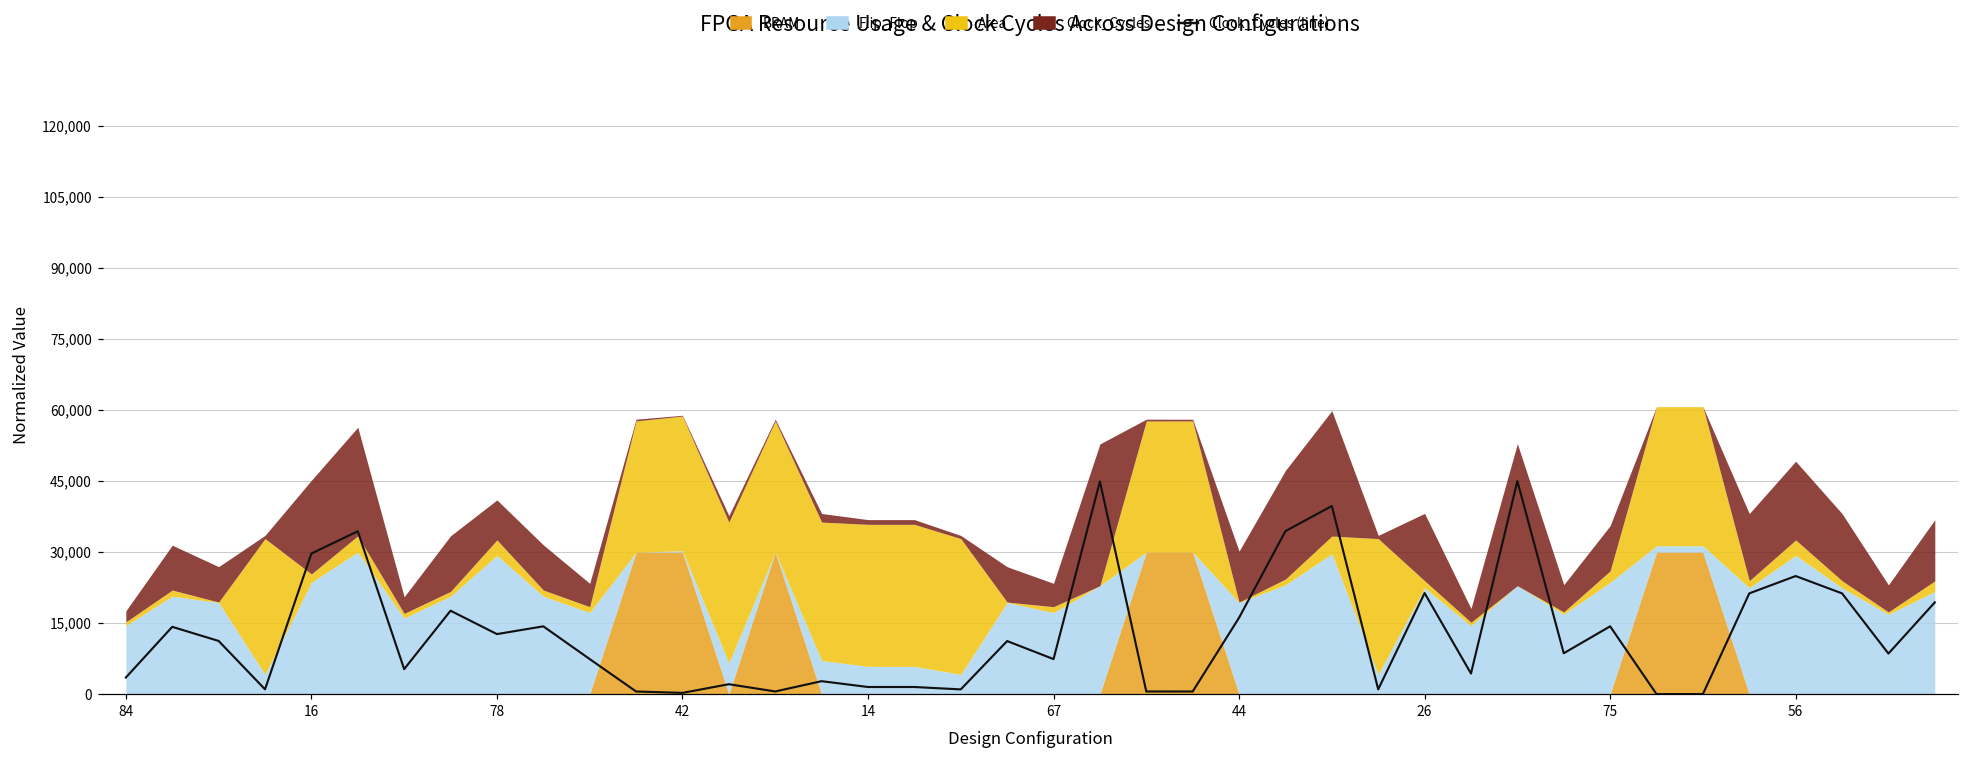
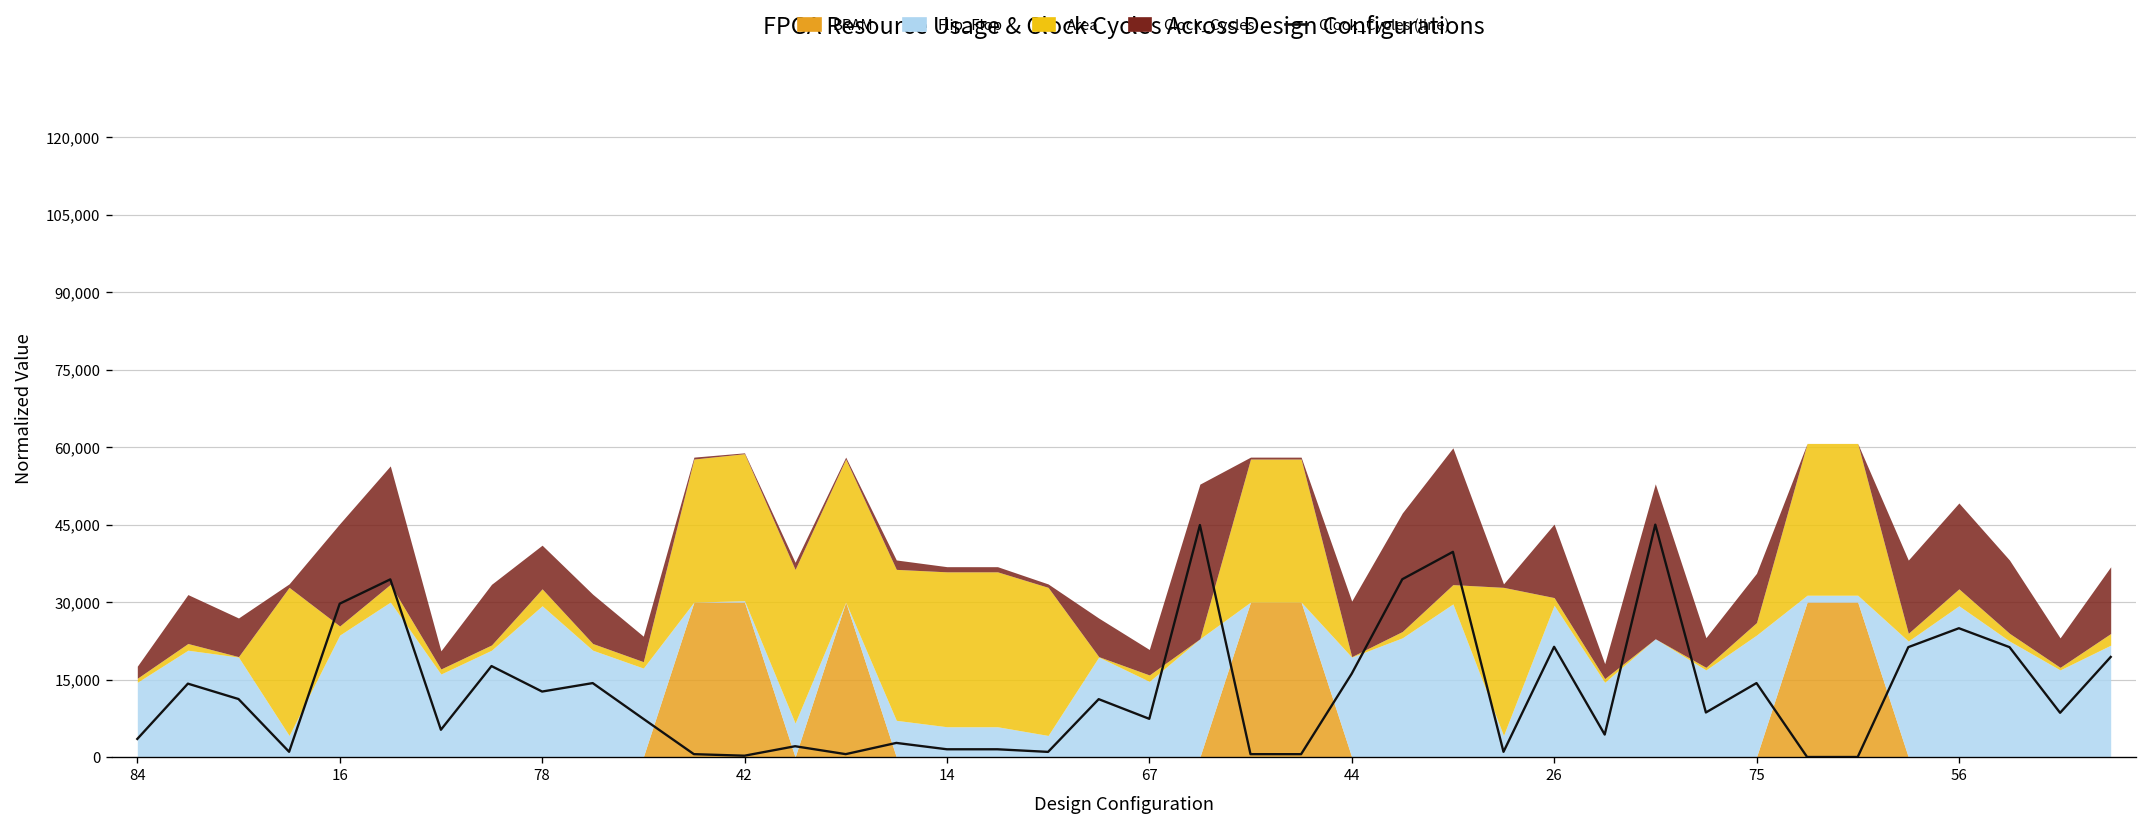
  {
    "Clock_Cycles (line)": {
      "84": "3,000",
      "16": "30,000",
      "78": "13,000",
      "42": "0",
      "14": "1,000",
      "67": "7,000",
      "44": "16,000",
      "26": "21,000",
      "75": "14,000",
      "56": "25,000"
    },
    "Flip_Flop": {
      "84": "14,000",
      "16": "24,000",
      "78": "29,000",
      "14": "6,000",
-     "67": "17,000",
-     "26": "22,000",
+     "67": "15,000",
+     "26": "29,000",
      "75": "24,000",
      "56": "29,000"
    },
    "Clock_Cycles": {
      "84": "2,000",
      "16": "20,000",
      "78": "8,000",
      "14": "1,000",
      "67": "5,000",
      "44": "11,000",
      "26": "14,000",
      "75": "10,000",
      "56": "17,000"
    }
  }
